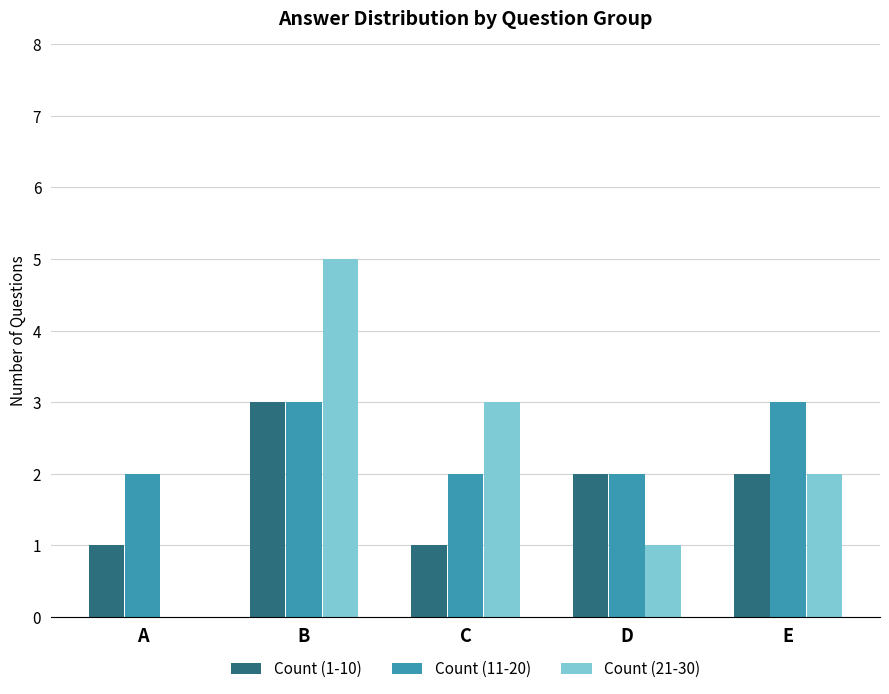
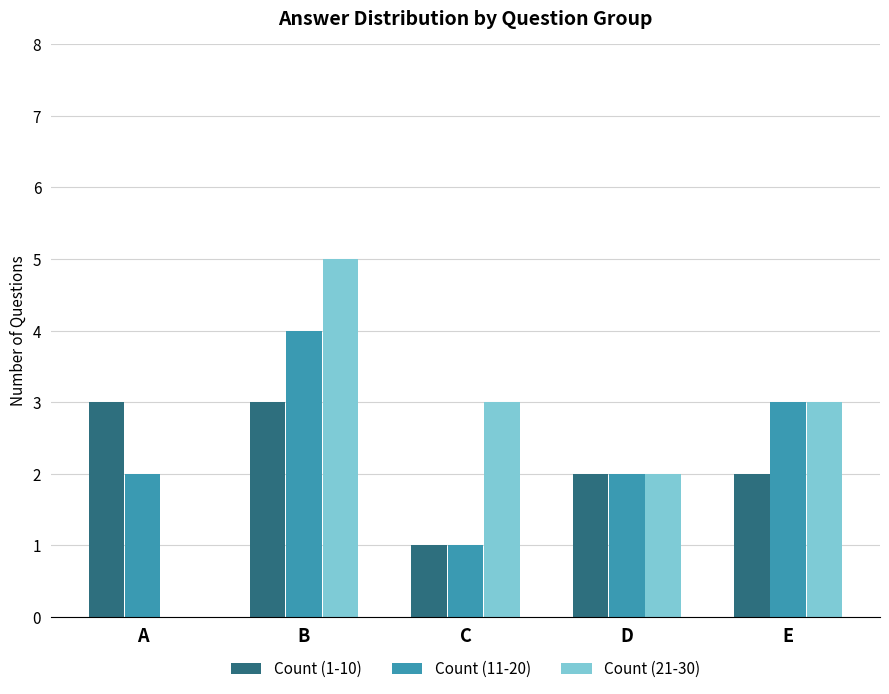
  {
    "Count (1-10)": {
-     "A": 1,
+     "A": 3,
      "B": 3,
      "C": 1,
      "D": 2,
      "E": 2
    },
    "Count (11-20)": {
      "A": 2,
-     "B": 3,
-     "C": 2,
+     "B": 4,
+     "C": 1,
      "D": 2,
      "E": 3
    },
    "Count (21-30)": {
      "A": 0,
      "B": 5,
      "C": 3,
-     "D": 1,
-     "E": 2
+     "D": 2,
+     "E": 3
    }
  }
